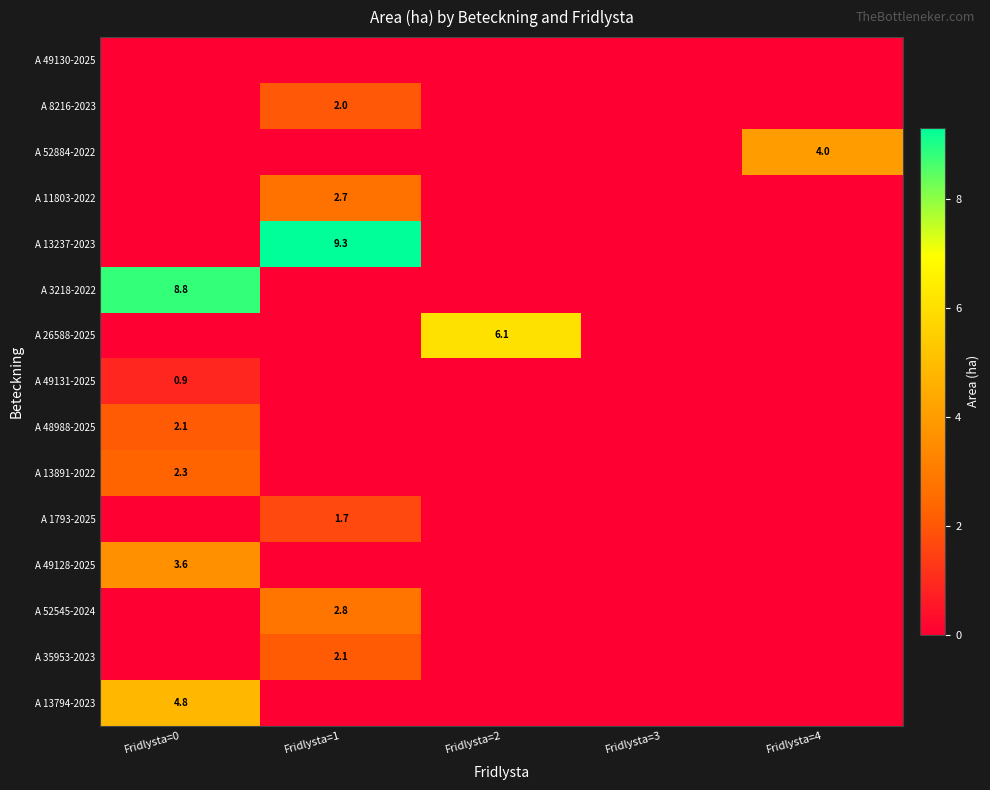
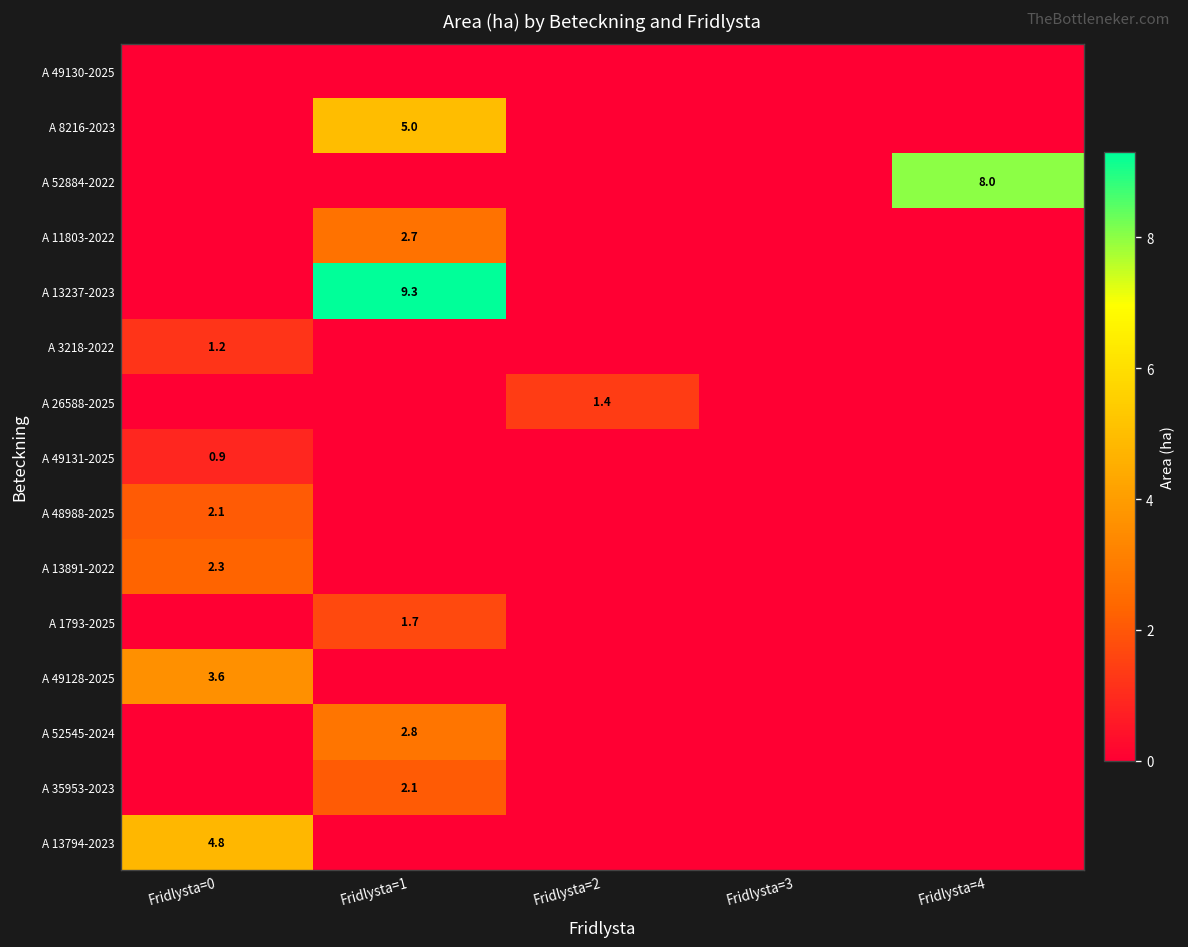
  {
    "A 8216-2023": {
-     "Fridlysta=1": 2.0
+     "Fridlysta=1": 5.0
    },
    "A 52884-2022": {
-     "Fridlysta=4": 4.0
+     "Fridlysta=4": 8.0
    },
    "A 11803-2022": {
      "Fridlysta=1": 2.7
    },
    "A 13237-2023": {
      "Fridlysta=1": 9.3
    },
    "A 3218-2022": {
-     "Fridlysta=0": 8.8
+     "Fridlysta=0": 1.2
    },
    "A 26588-2025": {
-     "Fridlysta=2": 6.1
+     "Fridlysta=2": 1.4
    },
    "A 49131-2025": {
      "Fridlysta=0": 0.9
    },
    "A 48988-2025": {
      "Fridlysta=0": 2.1
    },
    "A 13891-2022": {
      "Fridlysta=0": 2.3
    },
    "A 1793-2025": {
      "Fridlysta=1": 1.7
    },
    "A 49128-2025": {
      "Fridlysta=0": 3.6
    },
    "A 52545-2024": {
      "Fridlysta=1": 2.8
    },
    "A 35953-2023": {
      "Fridlysta=1": 2.1
    },
    "A 13794-2023": {
      "Fridlysta=0": 4.8
    }
  }
